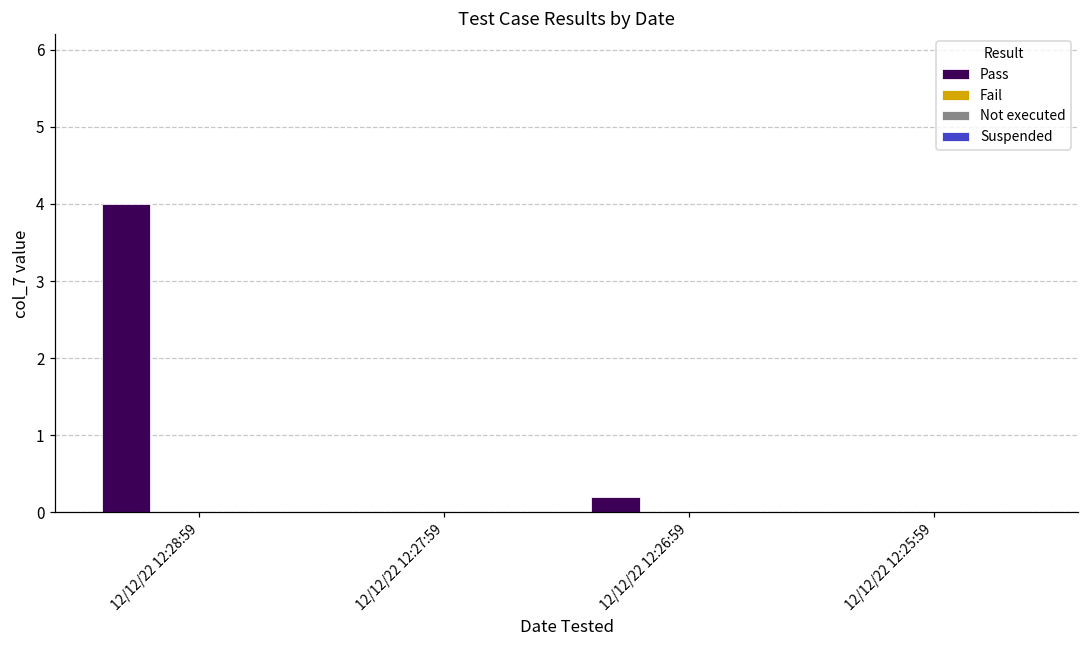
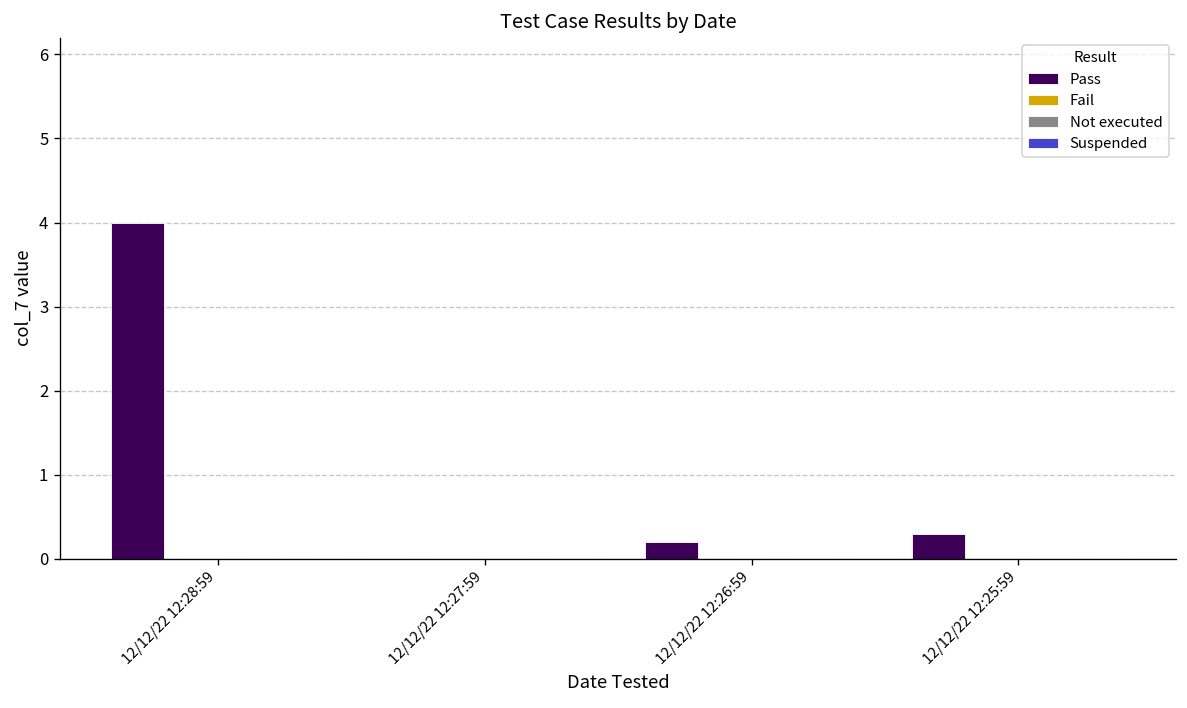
  {
    "Pass": {
      "12/12/22 12:28:59": 4.0,
      "12/12/22 12:27:59": 0.0,
      "12/12/22 12:26:59": 0.2,
-     "12/12/22 12:25:59": 0.0
+     "12/12/22 12:25:59": 0.3
    },
    "Fail": {
      "12/12/22 12:28:59": 0.0,
      "12/12/22 12:27:59": 0.0,
      "12/12/22 12:26:59": 0.0,
      "12/12/22 12:25:59": 0.0
    },
    "Not executed": {
      "12/12/22 12:28:59": 0.0,
      "12/12/22 12:27:59": 0.0,
      "12/12/22 12:26:59": 0.0,
      "12/12/22 12:25:59": 0.0
    },
    "Suspended": {
      "12/12/22 12:28:59": 0.0,
      "12/12/22 12:27:59": 0.0,
      "12/12/22 12:26:59": 0.0,
      "12/12/22 12:25:59": 0.0
    }
  }
